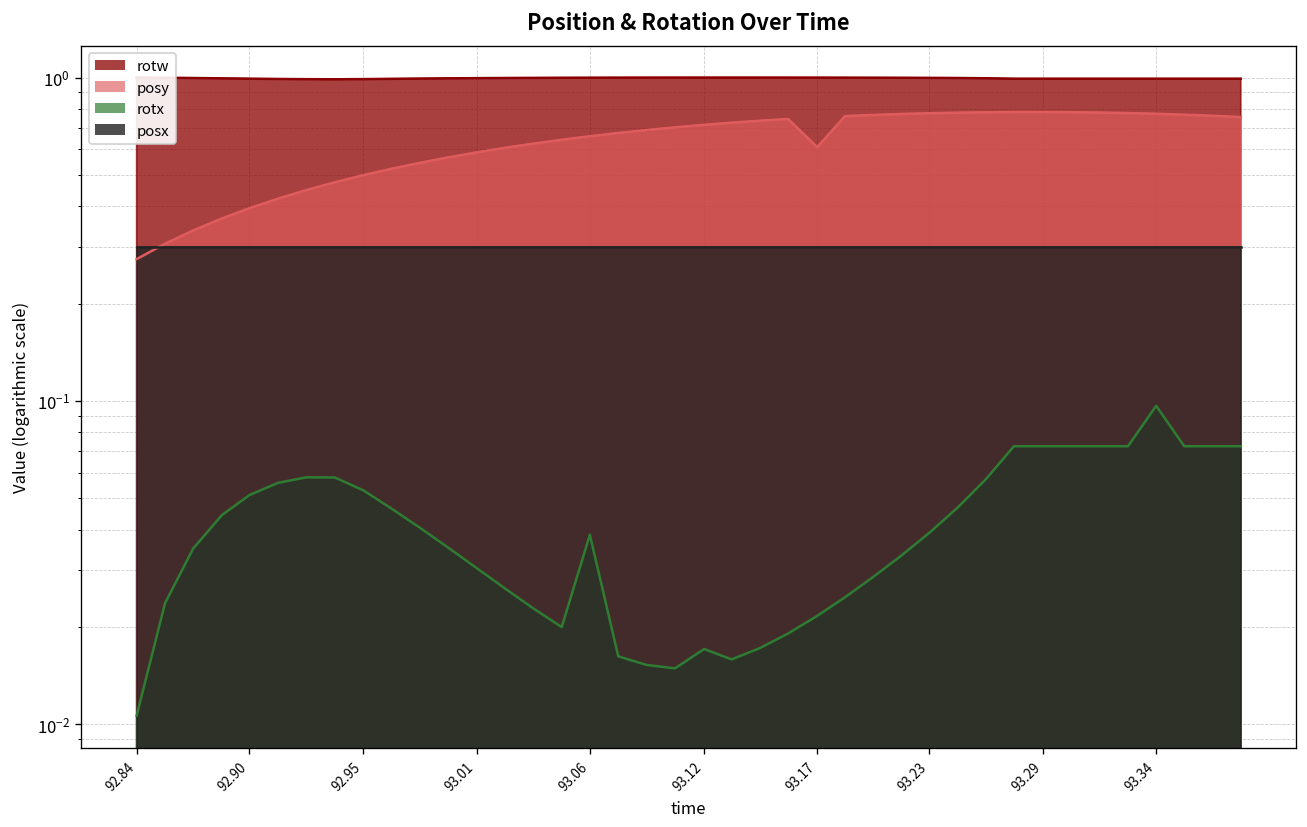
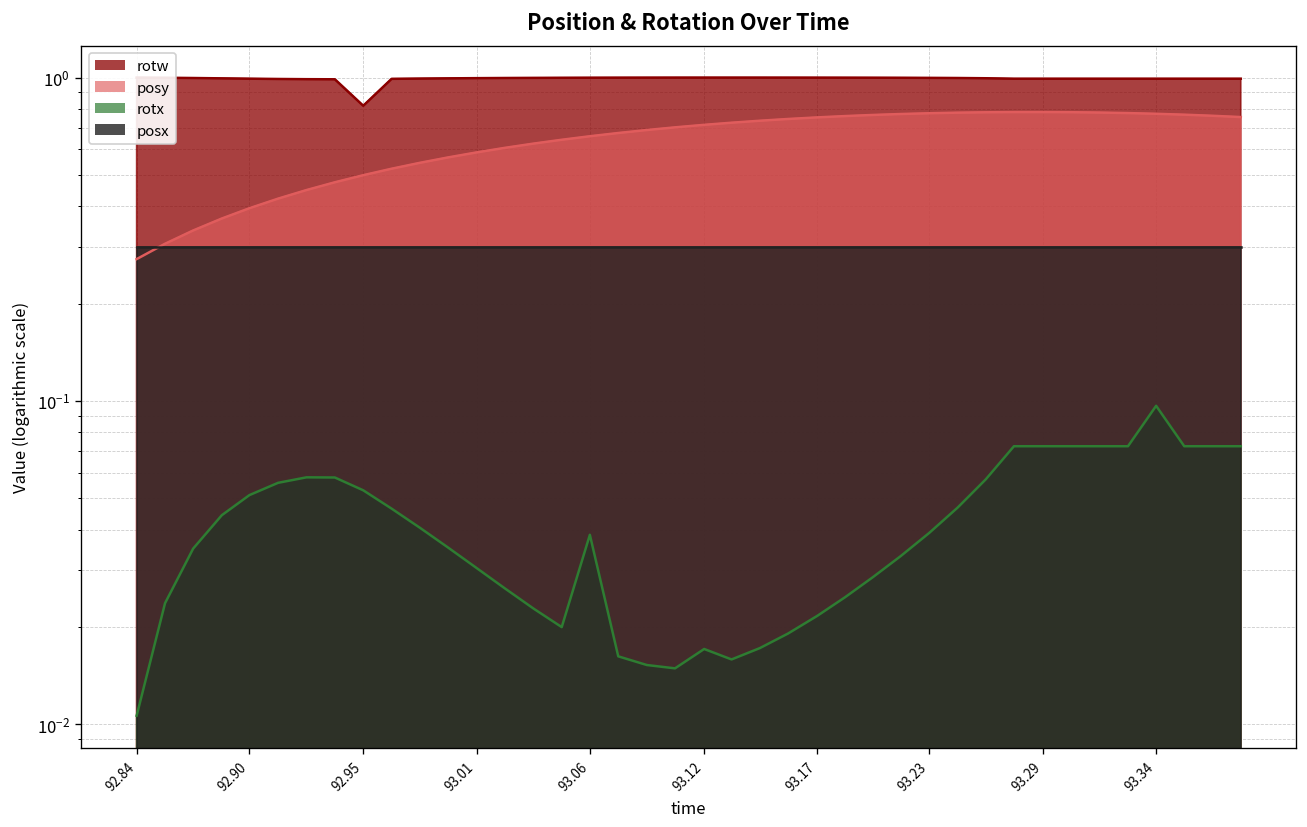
  {
    "rotw": {
      "92.90": 0.99,
-     "92.95": 0.99,
+     "92.95": 0.82,
      "93.01": 1.00,
      "93.06": 1.00,
      "93.12": 1.00,
      "93.17": 1.00,
      "93.23": 1.00,
      "93.29": 0.99,
      "93.34": 0.99
    },
    "posy": {
      "92.84": 0.27,
      "92.90": 0.39,
      "92.95": 0.50,
      "93.01": 0.59,
      "93.06": 0.66,
      "93.12": 0.71,
-     "93.17": 0.61,
+     "93.17": 0.75,
      "93.23": 0.78,
      "93.29": 0.78,
      "93.34": 0.77
    },
    "rotx": {
      "92.84": 0.0106,
      "92.90": 0.051,
      "92.95": 0.053,
      "93.01": 0.03,
      "93.06": 0.039,
      "93.12": 0.017,
      "93.17": 0.022,
      "93.23": 0.039,
      "93.29": 0.072,
      "93.34": 0.097
    },
    "posx": {
      "92.84": 0.30,
      "92.90": 0.30,
      "92.95": 0.30,
      "93.01": 0.30,
      "93.06": 0.30,
      "93.12": 0.30,
      "93.17": 0.30,
      "93.23": 0.30,
      "93.29": 0.30,
      "93.34": 0.30
    }
  }
